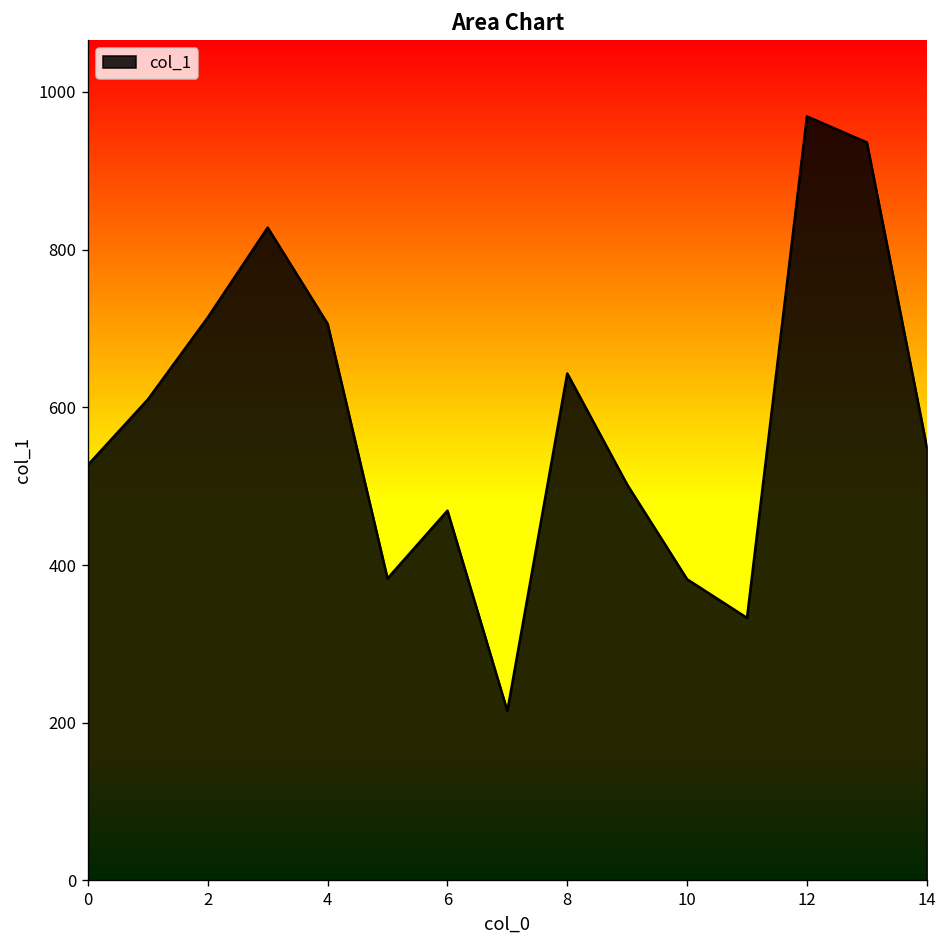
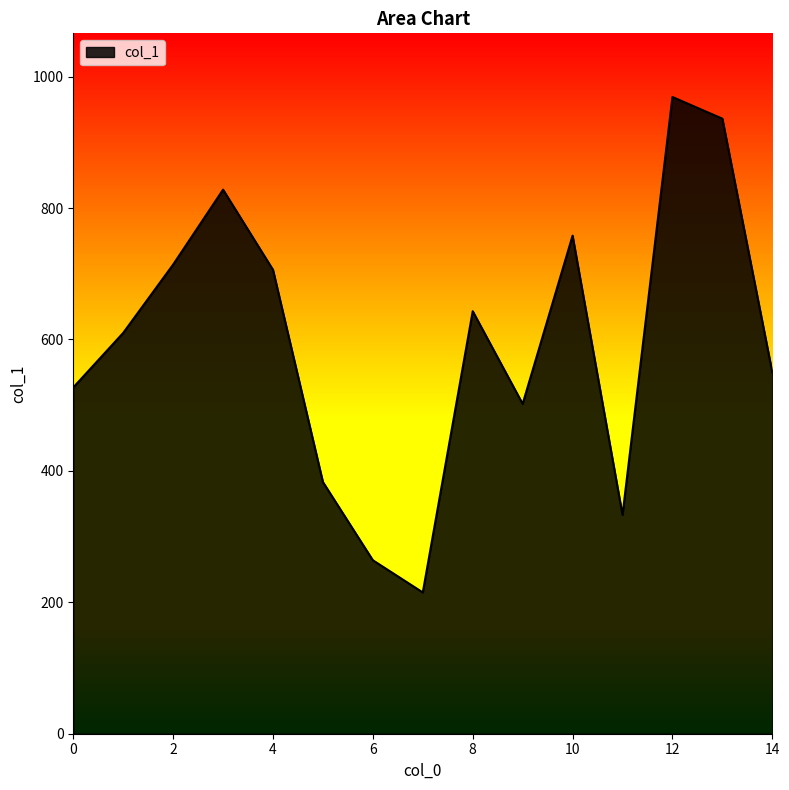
  {
    "0": 530,
    "2": 710,
    "4": 710,
-   "6": 470,
+   "6": 260,
    "8": 640,
-   "10": 380,
+   "10": 760,
    "12": 970,
    "14": 550
  }
